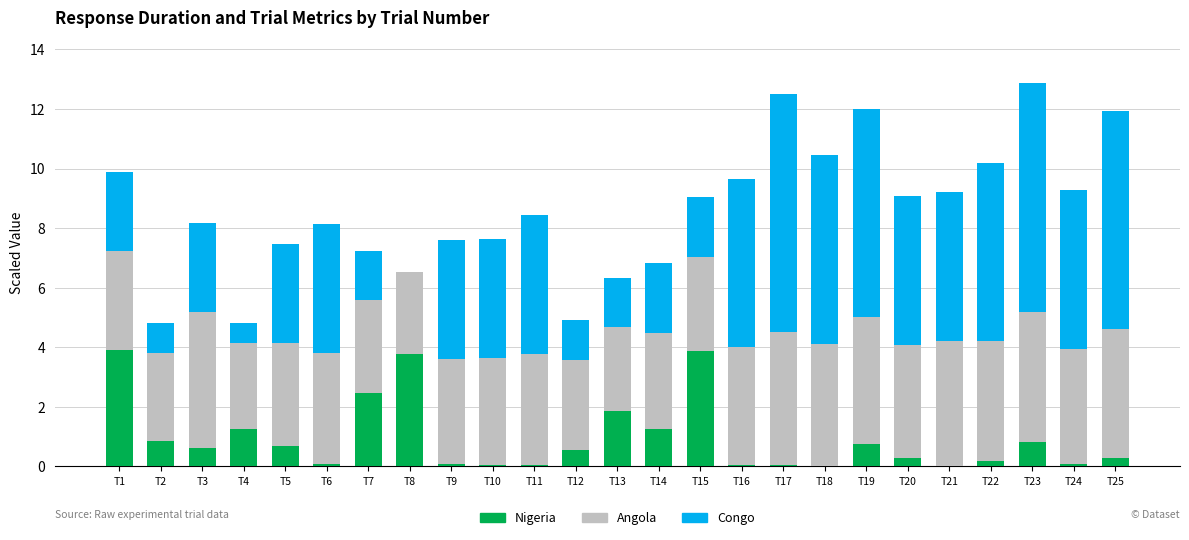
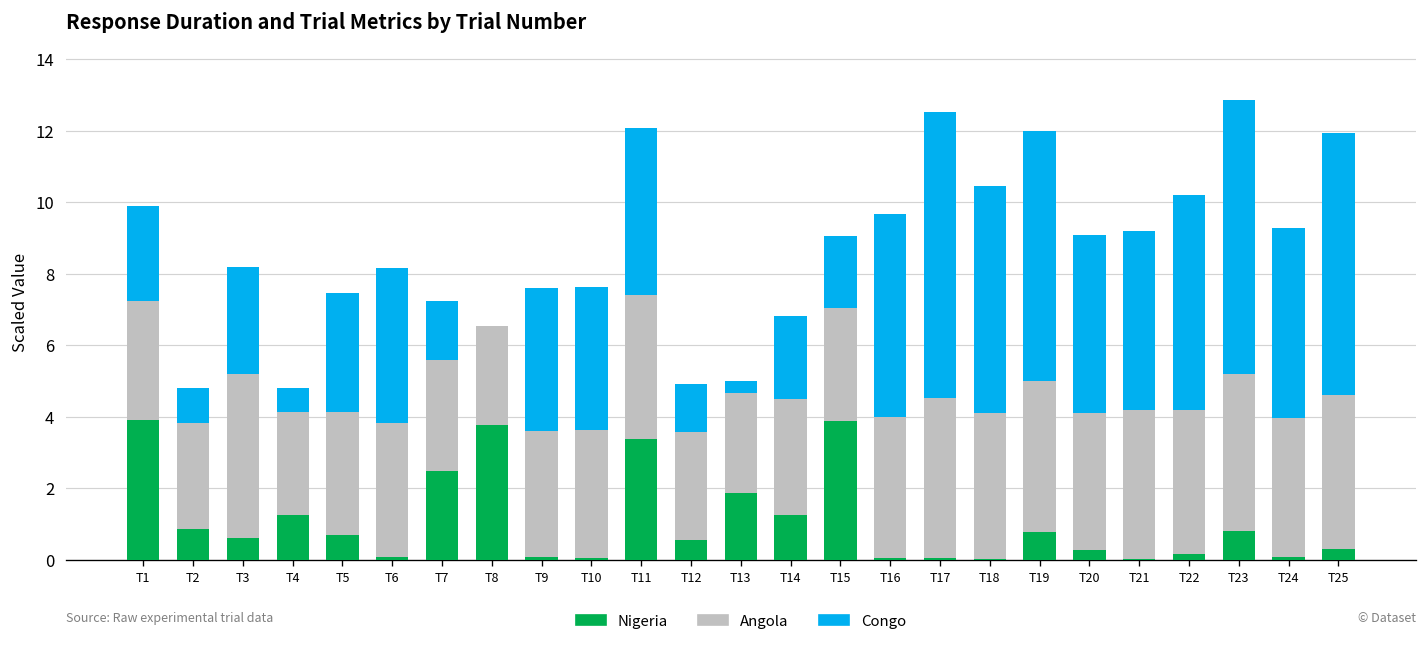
  {
    "Nigeria": {
      "T1": 3.9,
      "T2": 0.9,
      "T3": 0.6,
      "T4": 1.3,
      "T5": 0.7,
      "T6": 0.1,
      "T7": 2.5,
      "T8": 3.8,
-     "T11": 0.0,
+     "T11": 3.4,
      "T12": 0.5,
      "T13": 1.9,
      "T14": 1.3,
      "T15": 3.9,
      "T19": 0.8,
      "T20": 0.3,
      "T22": 0.2,
      "T23": 0.8,
      "T25": 0.3
    },
    "Angola": {
      "T1": 3.3,
      "T2": 3.0,
      "T3": 4.6,
      "T4": 2.9,
      "T5": 3.5,
      "T6": 3.7,
      "T7": 3.1,
      "T8": 2.7,
      "T9": 3.5,
      "T10": 3.6,
-     "T11": 3.7,
+     "T11": 4.0,
      "T12": 3.0,
      "T13": 2.8,
      "T14": 3.2,
      "T15": 3.2,
      "T16": 4.0,
      "T17": 4.5,
      "T18": 4.1,
      "T19": 4.2,
      "T20": 3.8,
      "T21": 4.2,
      "T22": 4.0,
      "T23": 4.4,
      "T24": 3.9,
      "T25": 4.3
    },
    "Congo": {
      "T1": 2.7,
      "T2": 1.0,
      "T3": 3.0,
      "T4": 0.7,
      "T5": 3.3,
      "T6": 4.3,
      "T7": 1.7,
      "T8": 0.0,
      "T9": 4.0,
      "T10": 4.0,
      "T11": 4.7,
      "T12": 1.3,
-     "T13": 1.7,
+     "T13": 0.3,
      "T14": 2.3,
      "T15": 2.0,
      "T16": 5.7,
      "T17": 8.0,
      "T18": 6.3,
      "T19": 7.0,
      "T20": 5.0,
      "T21": 5.0,
      "T22": 6.0,
      "T23": 7.7,
      "T24": 5.3,
      "T25": 7.3
    }
  }
